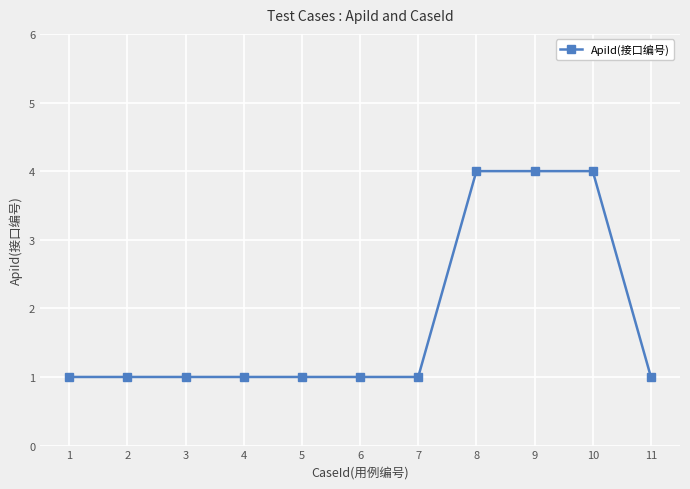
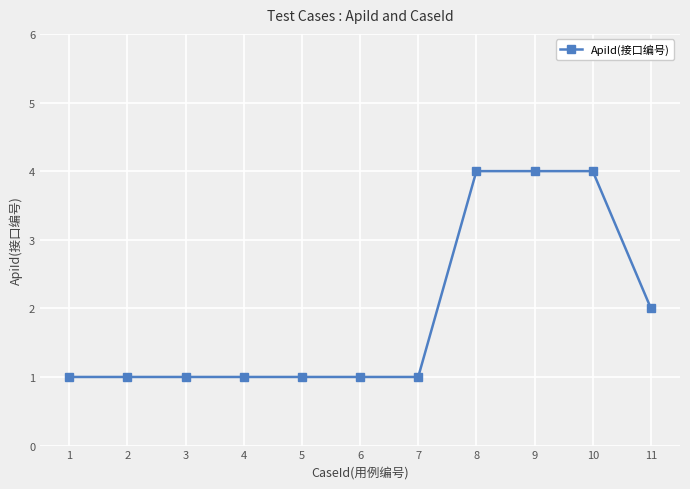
  {
    "1": 1,
    "2": 1,
    "3": 1,
    "4": 1,
    "5": 1,
    "6": 1,
    "7": 1,
    "8": 4,
    "9": 4,
    "10": 4,
-   "11": 1
+   "11": 2
  }
